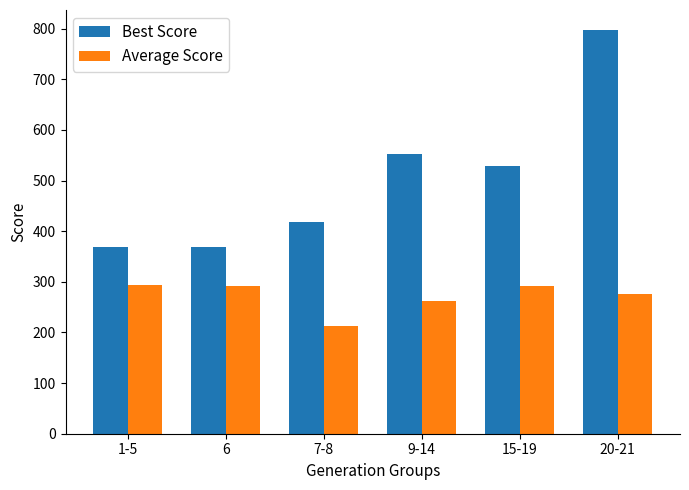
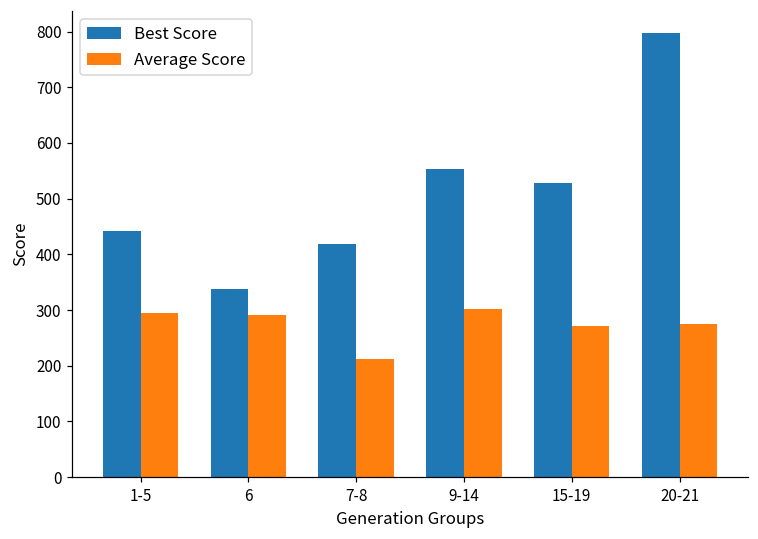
  {
    "Best Score": {
-     "1-5": 370,
-     "6": 370,
+     "1-5": 440,
+     "6": 340,
      "7-8": 420,
      "9-14": 550,
      "15-19": 530,
      "20-21": 800
    },
    "Average Score": {
      "1-5": 290,
      "6": 290,
      "7-8": 210,
-     "9-14": 260,
-     "15-19": 290,
+     "9-14": 300,
+     "15-19": 270,
      "20-21": 280
    }
  }
